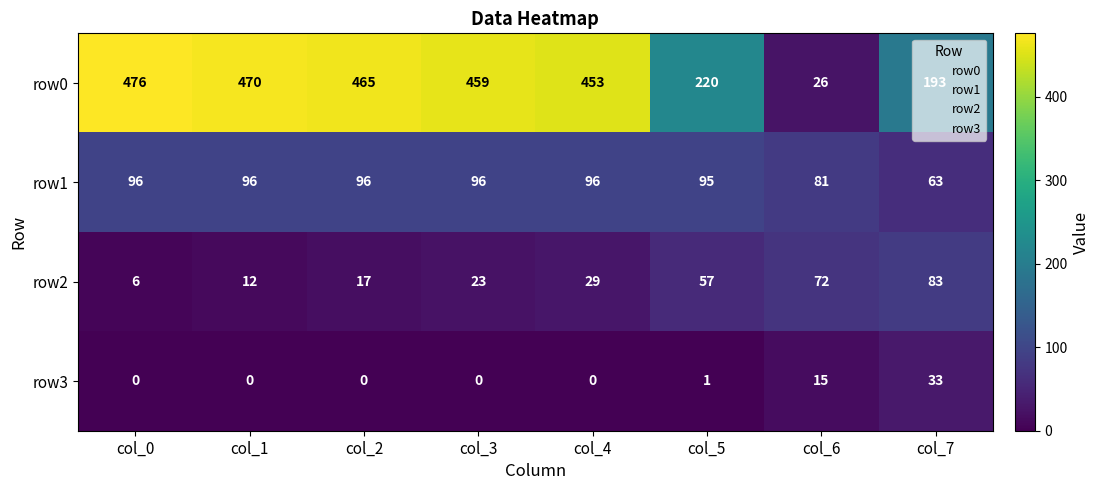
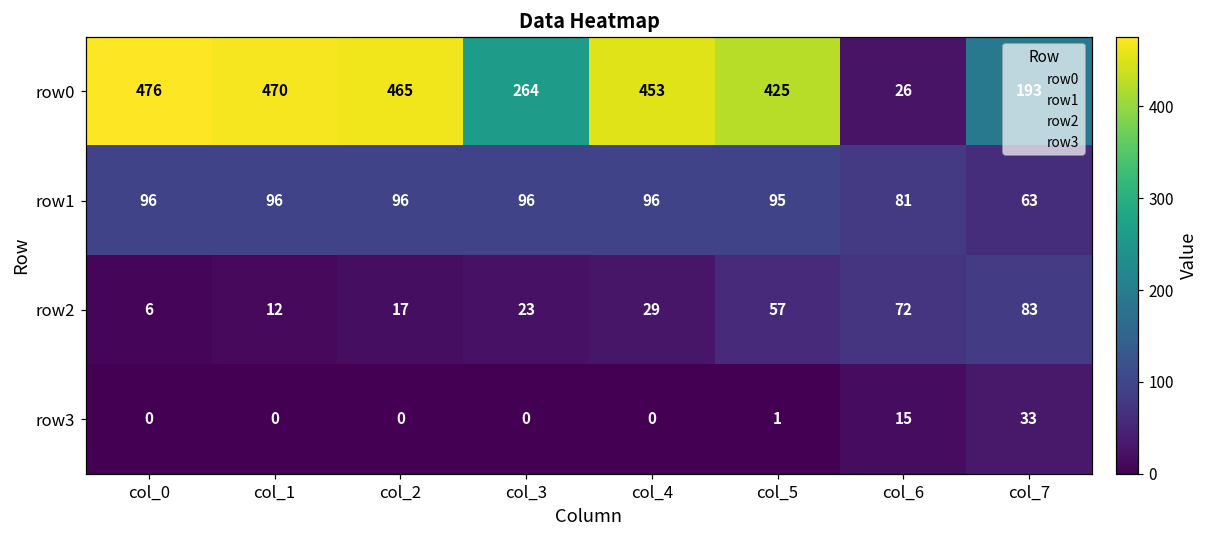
  {
    "row0": {
      "col_0": 476,
      "col_1": 470,
      "col_2": 465,
-     "col_3": 459,
+     "col_3": 264,
      "col_4": 453,
-     "col_5": 220,
+     "col_5": 425,
      "col_6": 26
    },
    "row1": {
      "col_0": 96,
      "col_1": 96,
      "col_2": 96,
      "col_3": 96,
      "col_4": 96,
      "col_5": 95,
      "col_6": 81,
      "col_7": 63
    },
    "row2": {
      "col_0": 6,
      "col_1": 12,
      "col_2": 17,
      "col_3": 23,
      "col_4": 29,
      "col_5": 57,
      "col_6": 72,
      "col_7": 83
    },
    "row3": {
      "col_0": 0,
      "col_1": 0,
      "col_2": 0,
      "col_3": 0,
      "col_4": 0,
      "col_5": 1,
      "col_6": 15,
      "col_7": 33
    }
  }
